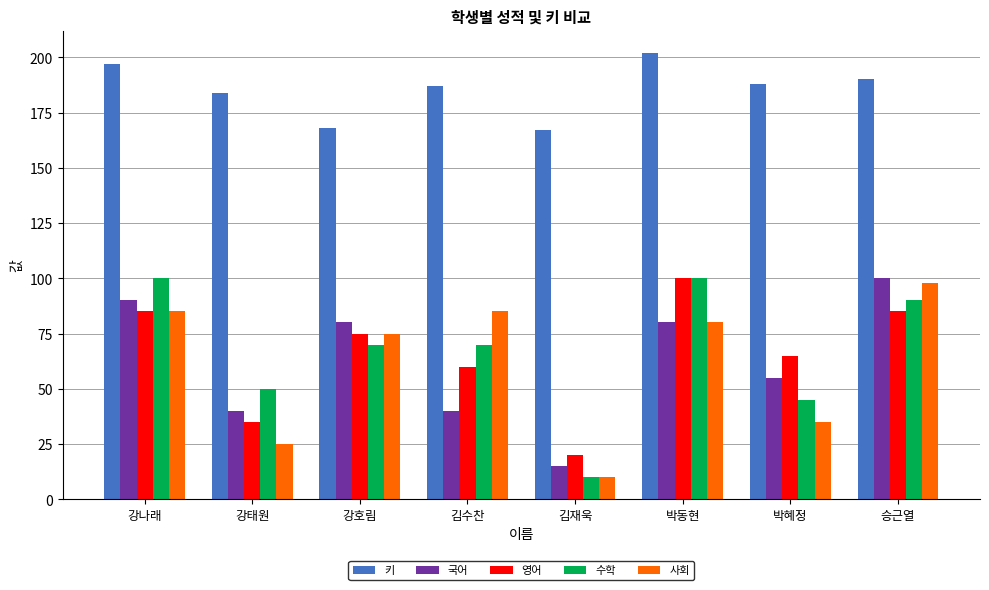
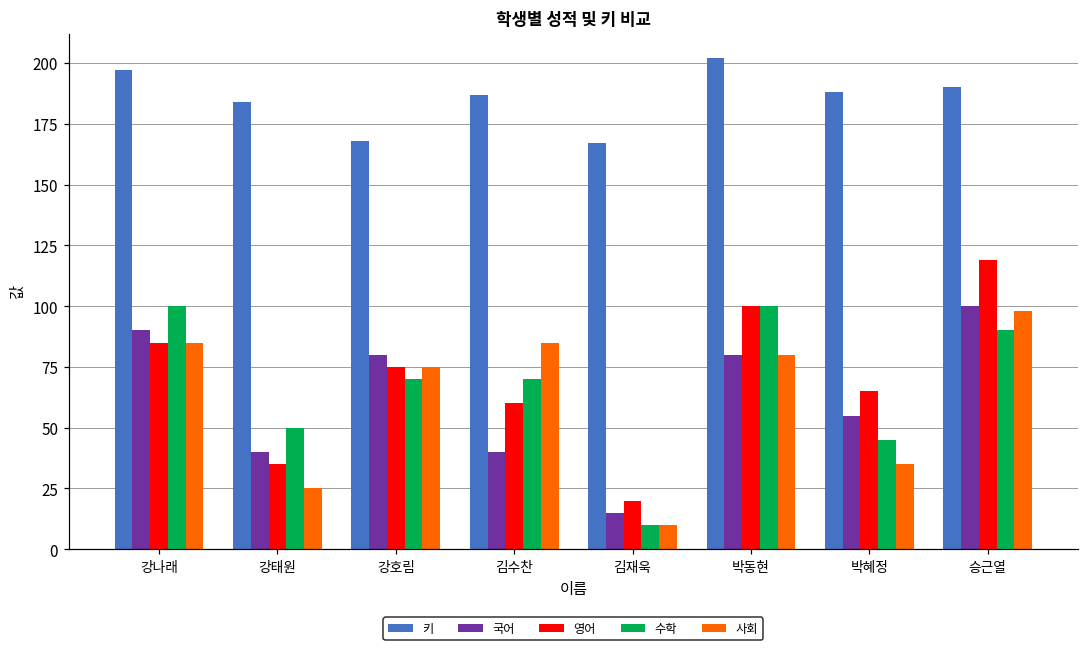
  {
    "키": {
      "강나래": 197,
      "강태원": 184,
      "강호림": 168,
      "김수찬": 187,
      "김재욱": 167,
      "박동현": 202,
      "박혜정": 188,
      "승근열": 190
    },
    "국어": {
      "강나래": 90,
      "강태원": 40,
      "강호림": 80,
      "김수찬": 40,
      "김재욱": 15,
      "박동현": 80,
      "박혜정": 55,
      "승근열": 100
    },
    "영어": {
      "강나래": 85,
      "강태원": 35,
      "강호림": 75,
      "김수찬": 60,
      "김재욱": 20,
      "박동현": 100,
      "박혜정": 65,
-     "승근열": 85
+     "승근열": 119
    },
    "수학": {
      "강나래": 100,
      "강태원": 50,
      "강호림": 70,
      "김수찬": 70,
      "김재욱": 10,
      "박동현": 100,
      "박혜정": 45,
      "승근열": 90
    },
    "사회": {
      "강나래": 85,
      "강태원": 25,
      "강호림": 75,
      "김수찬": 85,
      "김재욱": 10,
      "박동현": 80,
      "박혜정": 35,
      "승근열": 98
    }
  }
